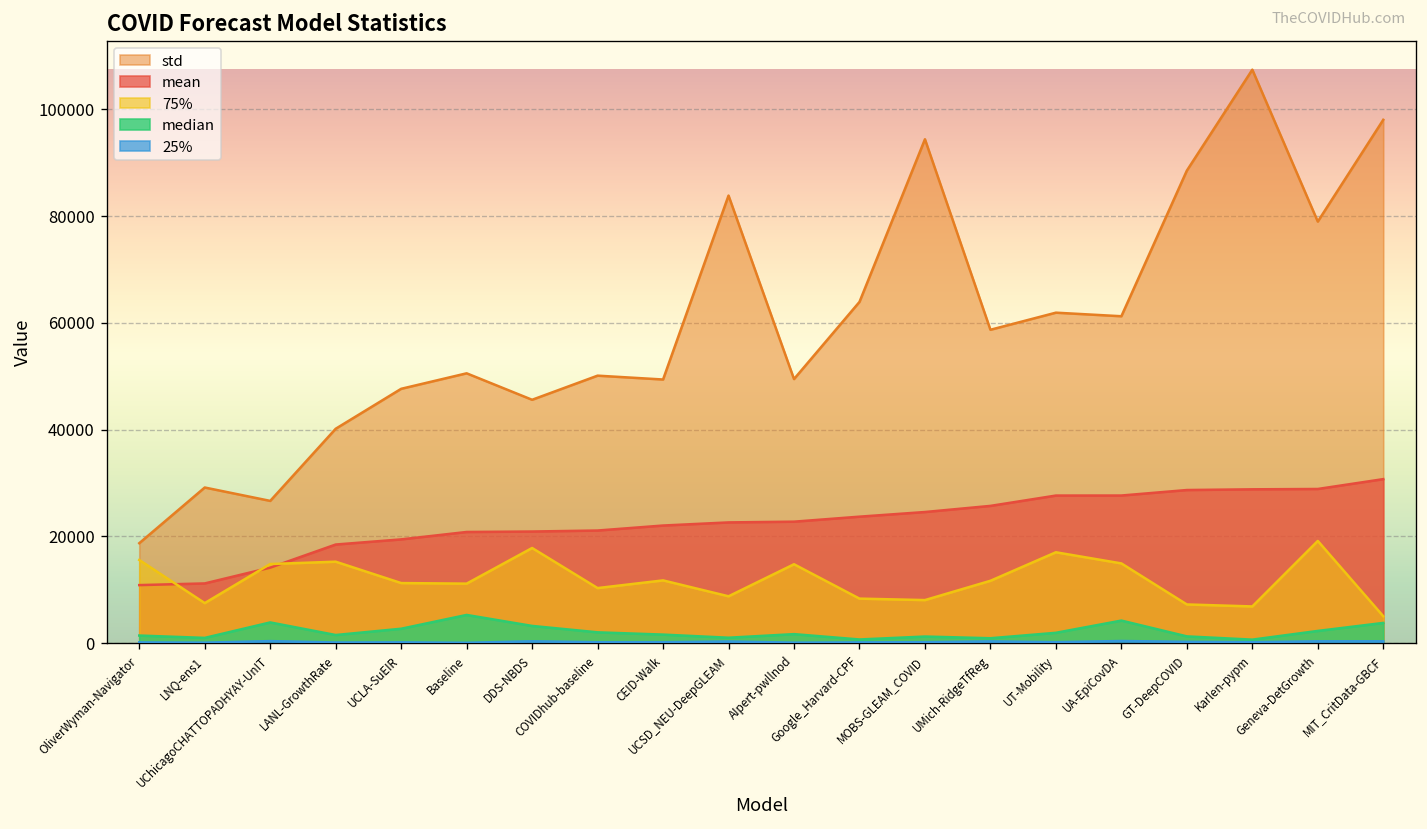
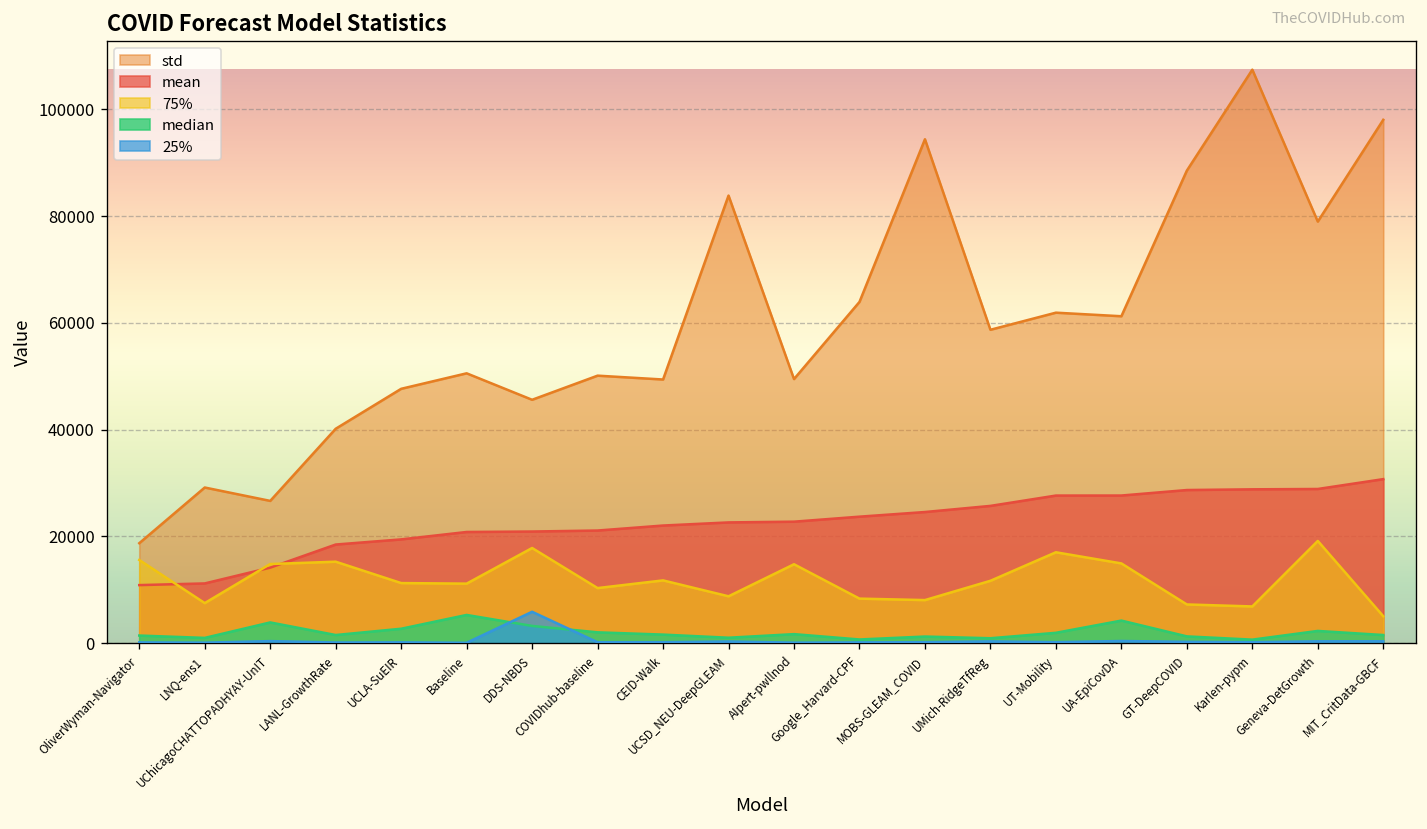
  {
    "75%": {
      "OliverWyman-Navigator": 16000,
      "LNQ-ens1": 8000,
      "UChicagoCHATTOPADHYAY-UnIT": 15000,
      "LANL-GrowthRate": 15000,
      "UCLA-SuEIR": 11000,
      "Baseline": 11000,
      "DDS-NBDS": 18000,
      "COVIDhub-baseline": 10000,
      "CEID-Walk": 12000,
      "UCSD_NEU-DeepGLEAM": 9000,
      "AIpert-pwllnod": 15000,
      "Google_Harvard-CPF": 8000,
      "MOBS-GLEAM_COVID": 8000,
      "UMich-RidgeTfReg": 12000,
      "UT-Mobility": 17000,
      "UA-EpiCovDA": 15000,
      "GT-DeepCOVID": 7000,
      "Karlen-pypm": 7000,
      "Geneva-DetGrowth": 19000,
      "MIT_CritData-GBCF": 5000
    },
    "median": {
      "OliverWyman-Navigator": 1000,
      "LNQ-ens1": 1000,
      "UChicagoCHATTOPADHYAY-UnIT": 4000,
      "LANL-GrowthRate": 2000,
      "UCLA-SuEIR": 3000,
      "Baseline": 5000,
      "DDS-NBDS": 3000,
      "COVIDhub-baseline": 2000,
      "CEID-Walk": 2000,
      "UCSD_NEU-DeepGLEAM": 1000,
      "AIpert-pwllnod": 2000,
      "MOBS-GLEAM_COVID": 1000,
      "UMich-RidgeTfReg": 1000,
      "UT-Mobility": 2000,
      "UA-EpiCovDA": 4000,
      "GT-DeepCOVID": 1000,
      "Geneva-DetGrowth": 2000,
-     "MIT_CritData-GBCF": 4000
+     "MIT_CritData-GBCF": 2000
    },
    "25%": {
      "OliverWyman-Navigator": 0,
      "LNQ-ens1": 0,
      "UChicagoCHATTOPADHYAY-UnIT": 0,
      "LANL-GrowthRate": 0,
      "UCLA-SuEIR": 0,
      "Baseline": 0,
-     "DDS-NBDS": 0,
+     "DDS-NBDS": 6000,
      "COVIDhub-baseline": 0,
      "CEID-Walk": 0,
      "UCSD_NEU-DeepGLEAM": 0,
      "AIpert-pwllnod": 0,
      "MOBS-GLEAM_COVID": 0,
      "UMich-RidgeTfReg": 0,
      "UT-Mobility": 0,
      "UA-EpiCovDA": 0,
      "GT-DeepCOVID": 0,
      "Geneva-DetGrowth": 0,
      "MIT_CritData-GBCF": 0
    }
  }
